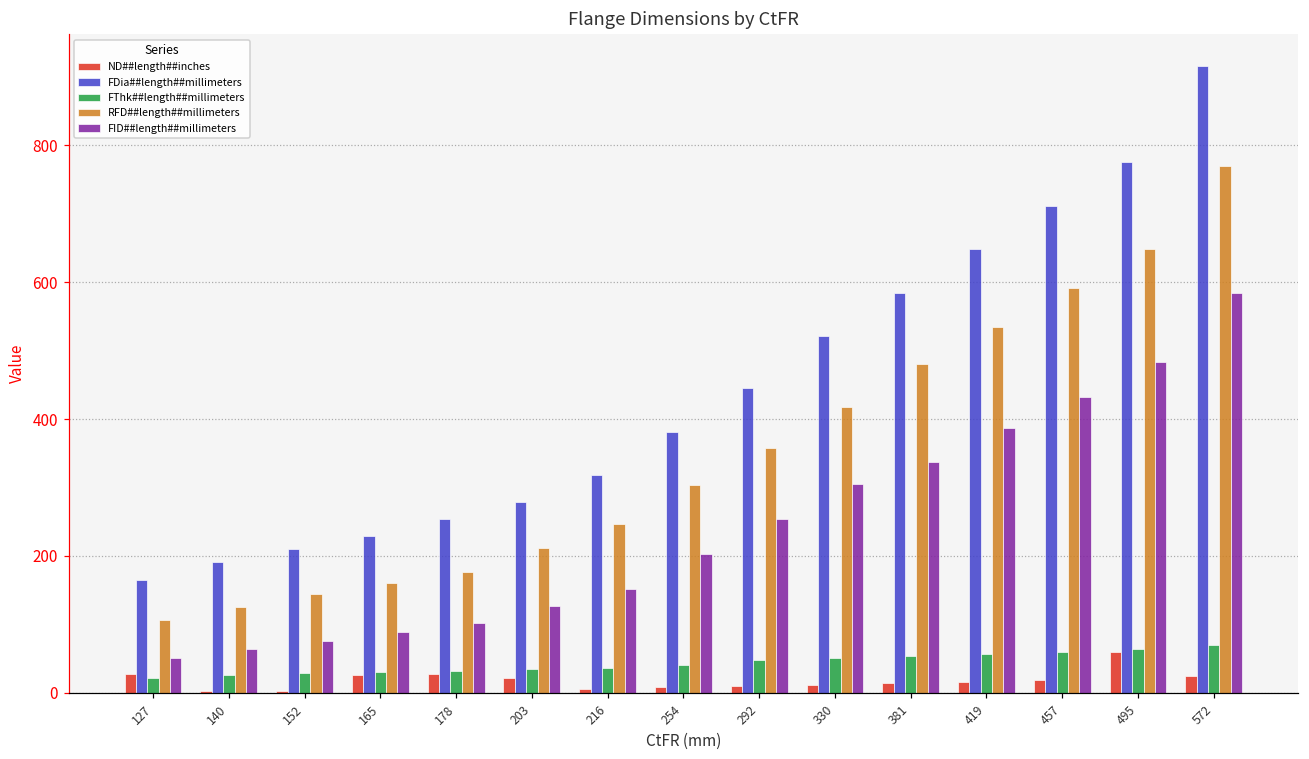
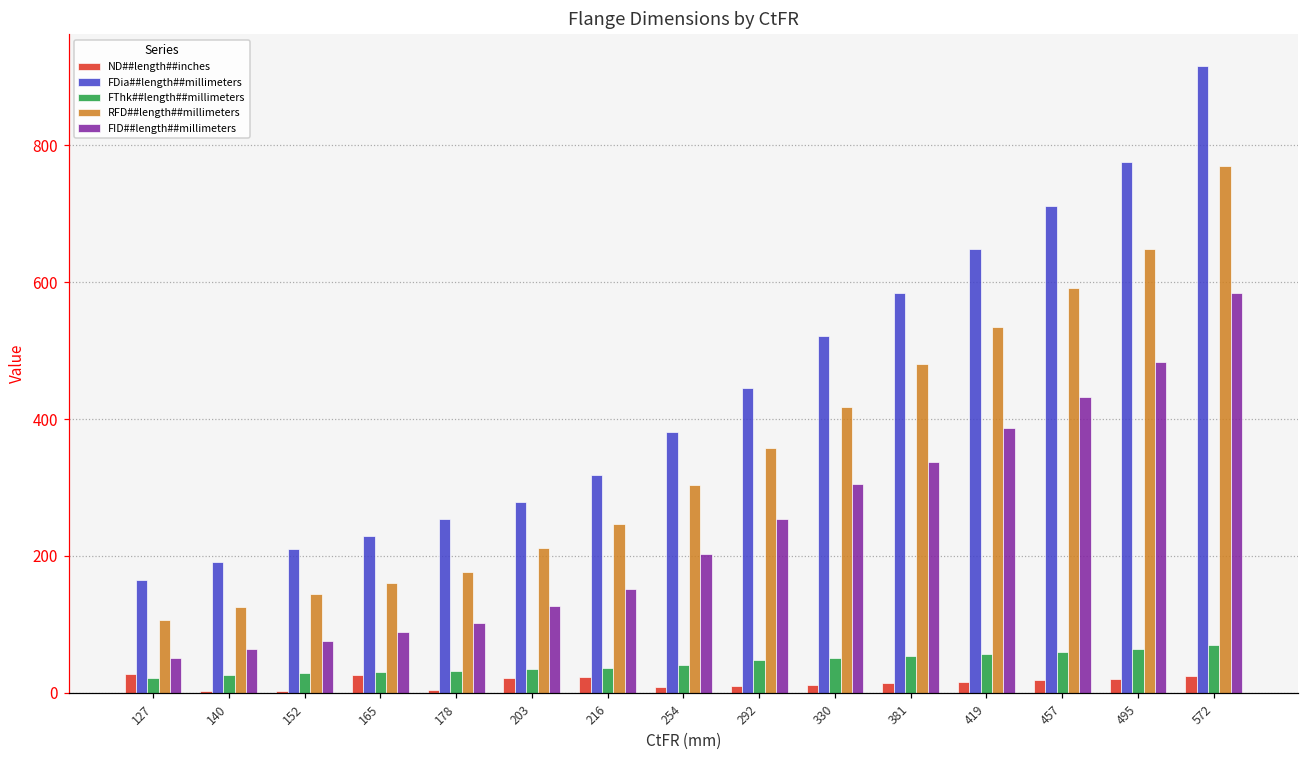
  {
    "ND##length##inches": {
      "127": 30,
      "165": 30,
-     "178": 30,
+     "178": 0,
      "203": 20,
-     "216": 10,
+     "216": 20,
      "254": 10,
      "292": 10,
      "330": 10,
      "381": 10,
      "419": 20,
      "457": 20,
-     "495": 60,
+     "495": 20,
      "572": 20
    },
    "FDia##length##millimeters": {
      "127": 170,
      "140": 190,
      "152": 210,
      "165": 230,
      "178": 250,
      "203": 280,
      "216": 320,
      "254": 380,
      "292": 450,
      "330": 520,
      "381": 580,
      "419": 650,
      "457": 710,
      "495": 780,
      "572": 920
    },
    "FThk##length##millimeters": {
      "127": 20,
      "140": 30,
      "152": 30,
      "165": 30,
      "178": 30,
      "203": 30,
      "216": 40,
      "254": 40,
      "292": 50,
      "330": 50,
      "381": 50,
      "419": 60,
      "457": 60,
      "495": 60,
      "572": 70
    },
    "RFD##length##millimeters": {
      "127": 110,
      "140": 130,
      "152": 140,
      "165": 160,
      "178": 180,
      "203": 210,
      "216": 250,
      "254": 300,
      "292": 360,
      "330": 420,
      "381": 480,
      "419": 540,
      "457": 590,
      "495": 650,
      "572": 770
    },
    "FID##length##millimeters": {
      "127": 50,
      "140": 60,
      "152": 80,
      "165": 90,
      "178": 100,
      "203": 130,
      "216": 150,
      "254": 200,
      "292": 250,
      "330": 310,
      "381": 340,
      "419": 390,
      "457": 430,
      "495": 480,
      "572": 580
    }
  }
